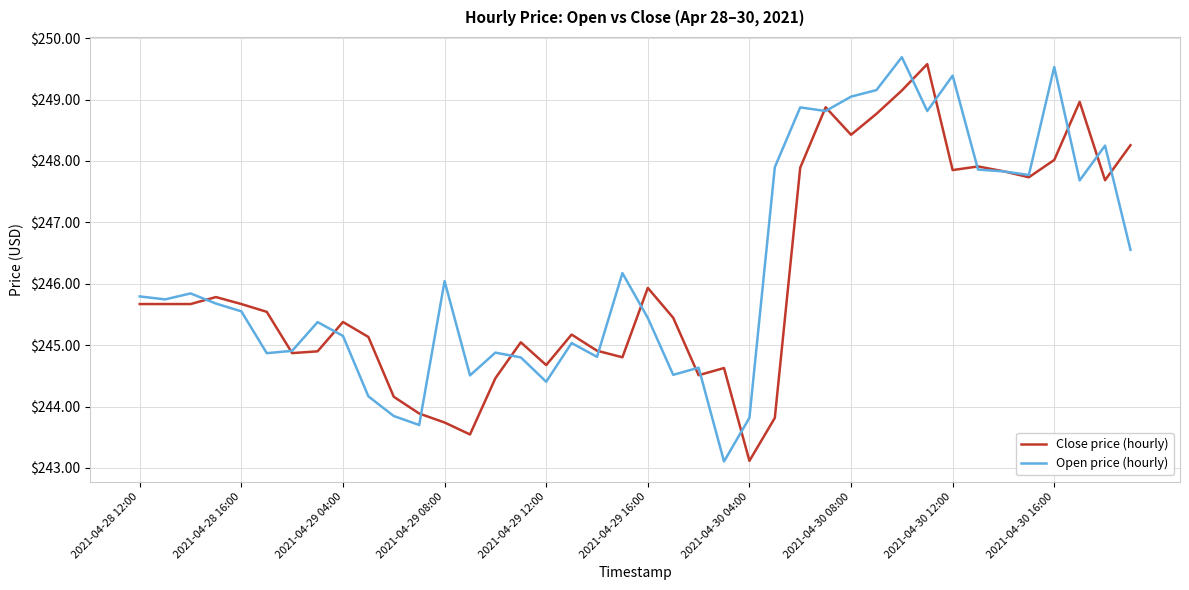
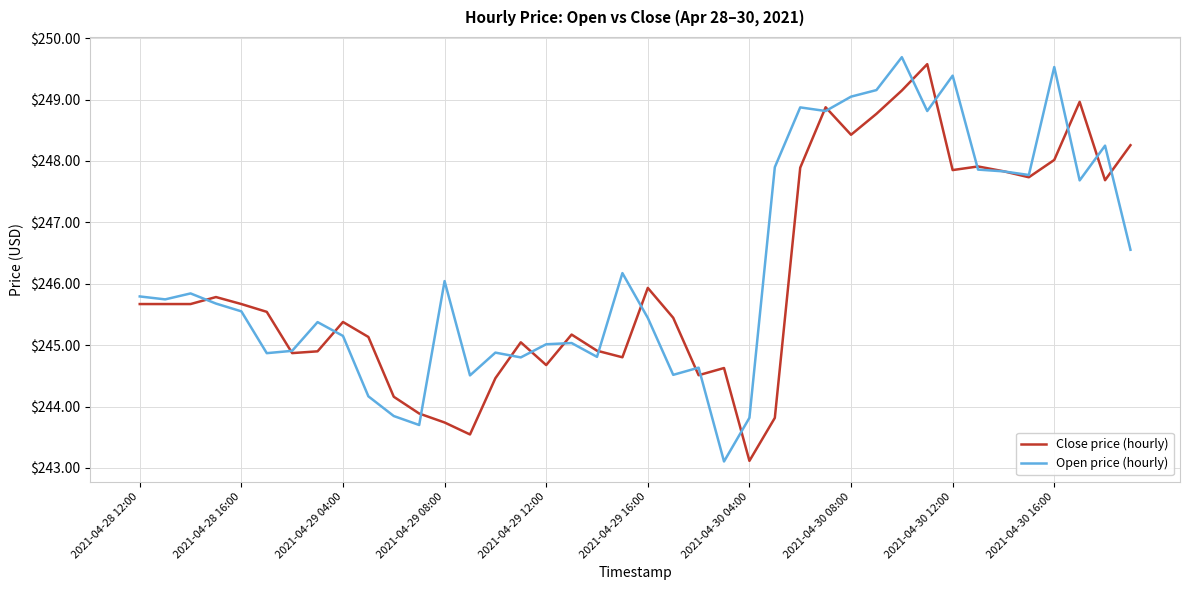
  {
    "Close price (hourly)": {
      "2021-04-28 12:00": "$245.7",
      "2021-04-28 16:00": "$245.7",
      "2021-04-29 04:00": "$245.4",
      "2021-04-29 08:00": "$243.7",
      "2021-04-29 12:00": "$244.7",
      "2021-04-29 16:00": "$245.9",
      "2021-04-30 04:00": "$243.1",
      "2021-04-30 08:00": "$248.4",
      "2021-04-30 12:00": "$247.9",
      "2021-04-30 16:00": "$248.0"
    },
    "Open price (hourly)": {
      "2021-04-28 12:00": "$245.8",
      "2021-04-28 16:00": "$245.6",
      "2021-04-29 04:00": "$245.2",
      "2021-04-29 08:00": "$246.0",
-     "2021-04-29 12:00": "$244.4",
+     "2021-04-29 12:00": "$245.0",
      "2021-04-29 16:00": "$245.4",
      "2021-04-30 04:00": "$243.8",
      "2021-04-30 08:00": "$249.0",
      "2021-04-30 12:00": "$249.4",
      "2021-04-30 16:00": "$249.5"
    }
  }
